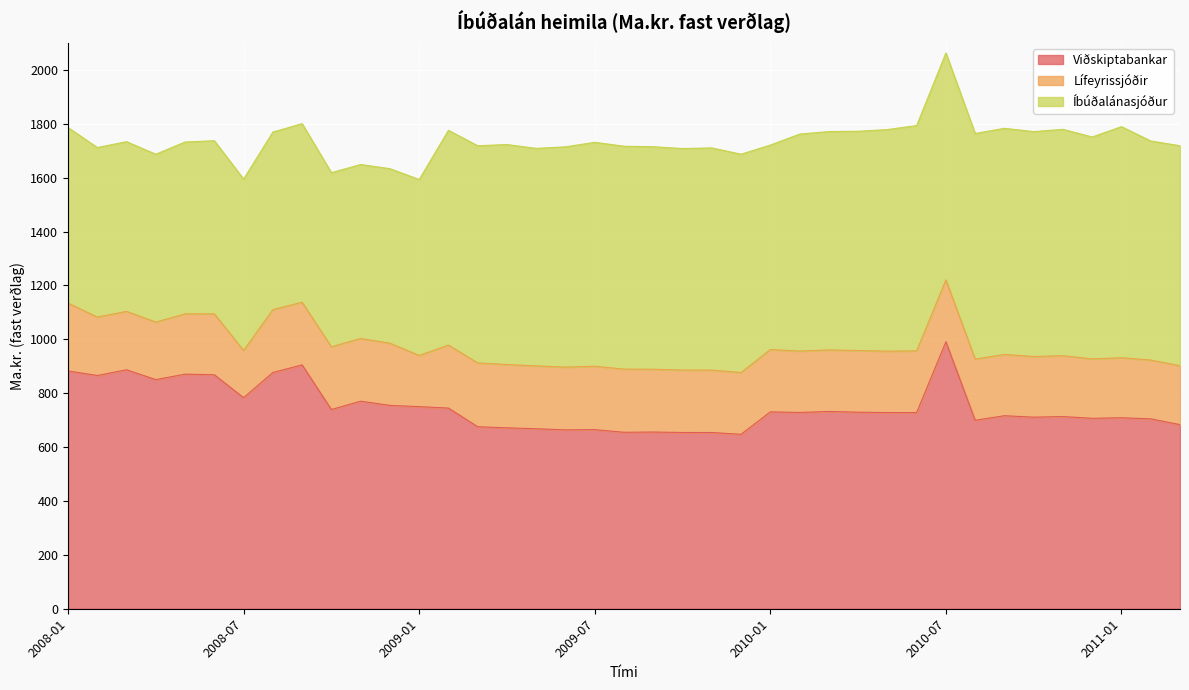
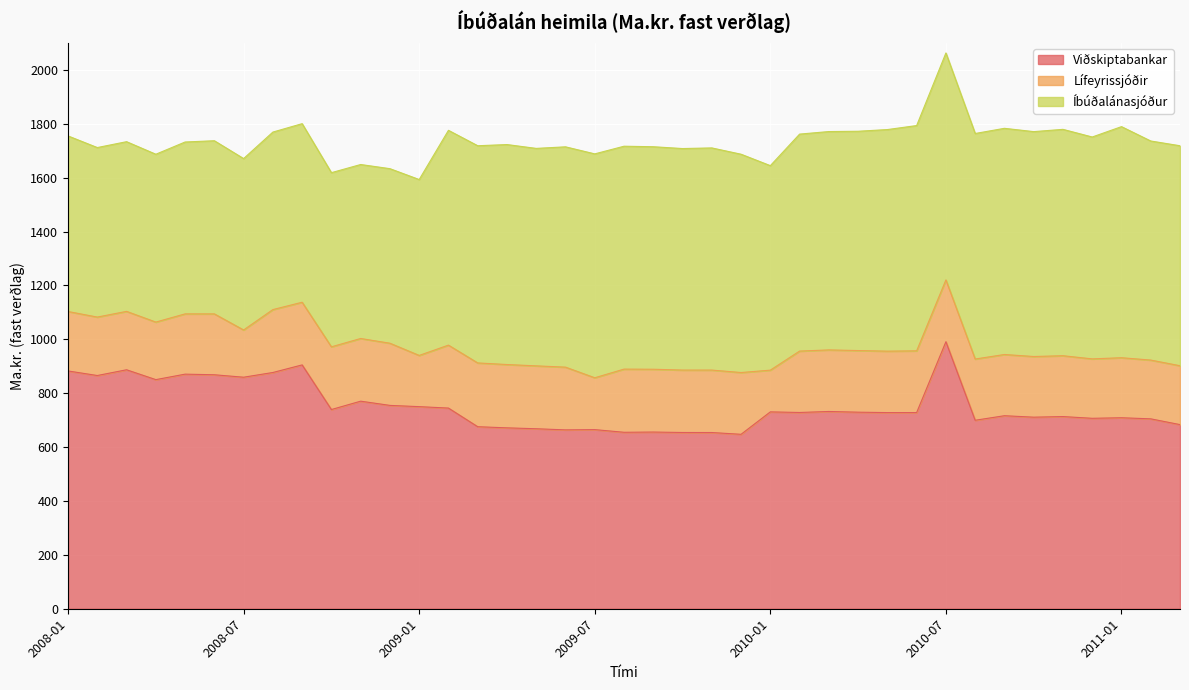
  {
    "Viðskiptabankar": {
      "2008-01": 880,
-     "2008-07": 780,
+     "2008-07": 860,
      "2009-01": 750,
      "2009-07": 660,
      "2010-01": 730,
      "2010-07": 990,
      "2011-01": 710
    },
    "Lífeyrissjóðir": {
-     "2008-01": 250,
+     "2008-01": 220,
      "2008-07": 180,
      "2009-01": 190,
-     "2009-07": 240,
-     "2010-01": 230,
+     "2009-07": 190,
+     "2010-01": 150,
      "2010-07": 230,
      "2011-01": 220
    },
    "Íbúðalánasjóður": {
      "2008-01": 650,
      "2008-07": 640,
      "2009-01": 650,
      "2009-07": 830,
      "2010-01": 760,
      "2010-07": 840,
      "2011-01": 860
    }
  }
